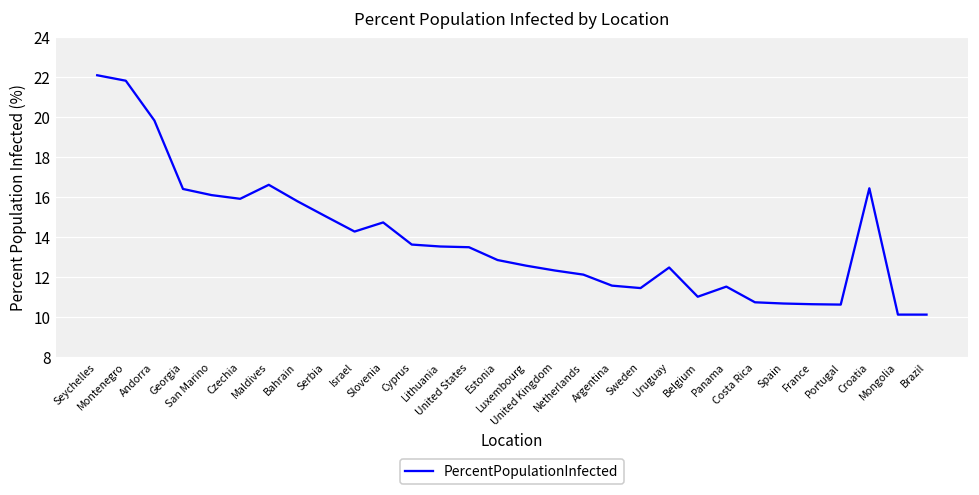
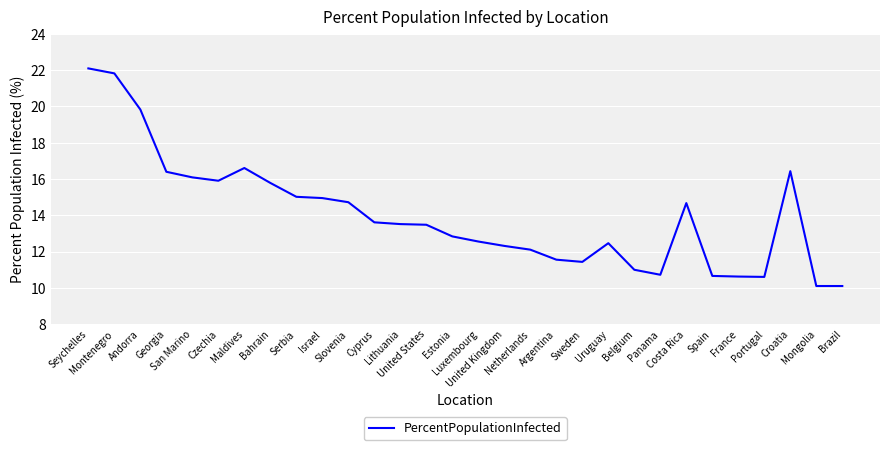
  {
    "Seychelles": 22.1,
    "Montenegro": 21.8,
    "Andorra": 19.8,
    "Georgia": 16.4,
    "San Marino": 16.1,
    "Czechia": 15.9,
    "Maldives": 16.6,
    "Bahrain": 15.8,
    "Serbia": 15.0,
-   "Israel": 14.3,
+   "Israel": 15.0,
    "Slovenia": 14.7,
    "Cyprus": 13.6,
    "Lithuania": 13.5,
    "United States": 13.5,
    "Estonia": 12.8,
    "Luxembourg": 12.6,
    "United Kingdom": 12.3,
    "Netherlands": 12.1,
    "Argentina": 11.6,
    "Sweden": 11.4,
    "Uruguay": 12.5,
    "Belgium": 11.0,
-   "Panama": 11.5,
-   "Costa Rica": 10.7,
+   "Panama": 10.7,
+   "Costa Rica": 14.7,
    "Spain": 10.7,
    "France": 10.6,
    "Portugal": 10.6,
    "Croatia": 16.4,
    "Mongolia": 10.1,
    "Brazil": 10.1
  }
